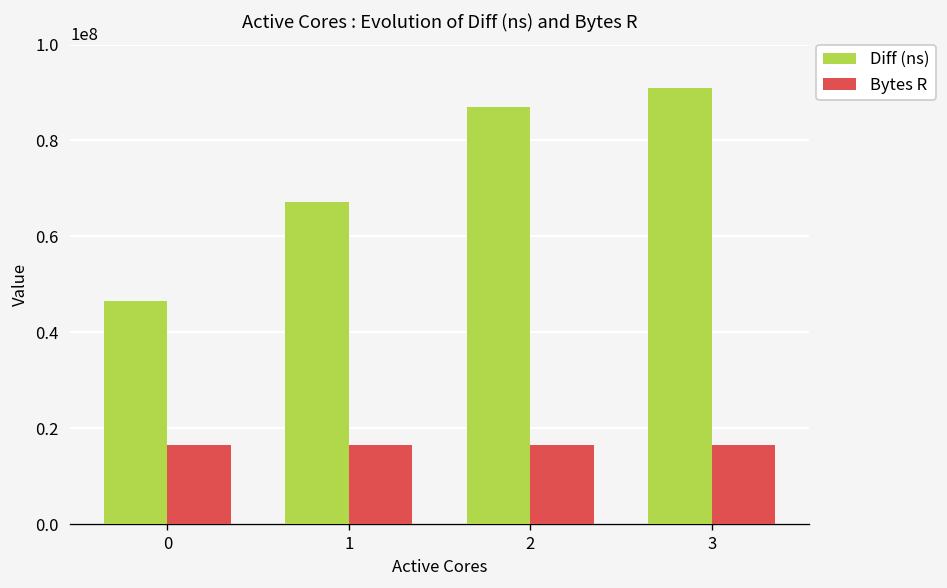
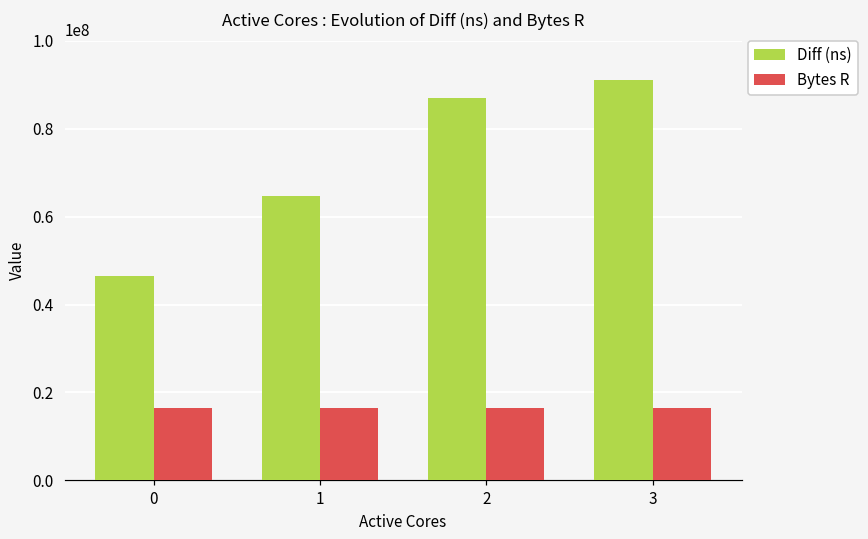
  {
    "Diff (ns)": {
      "0": 47000000,
-     "1": 67000000,
+     "1": 65000000,
      "2": 87000000,
      "3": 91000000
    },
    "Bytes R": {
      "0": 16000000,
      "1": 16000000,
      "2": 16000000,
      "3": 16000000
    }
  }
